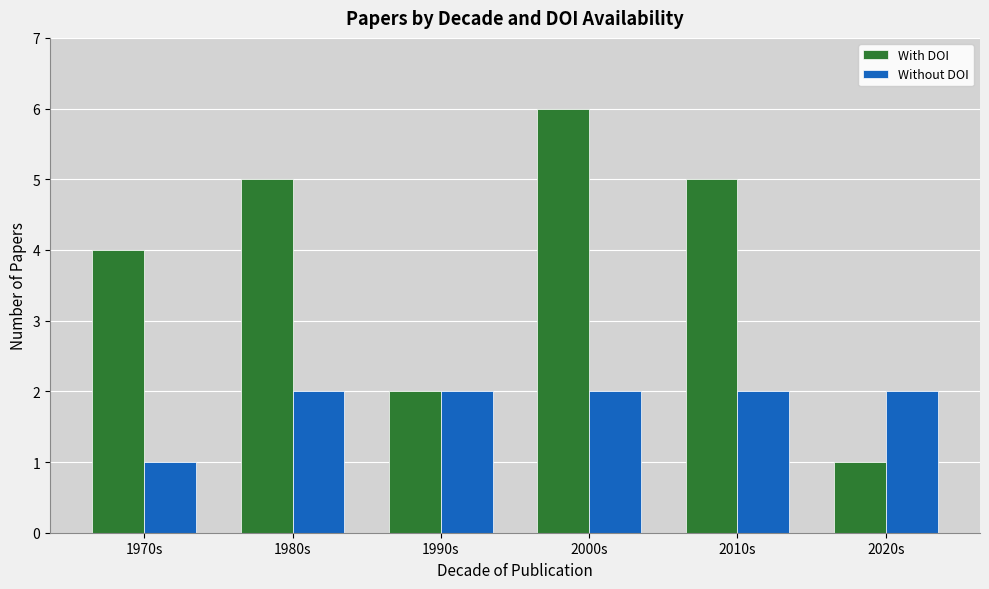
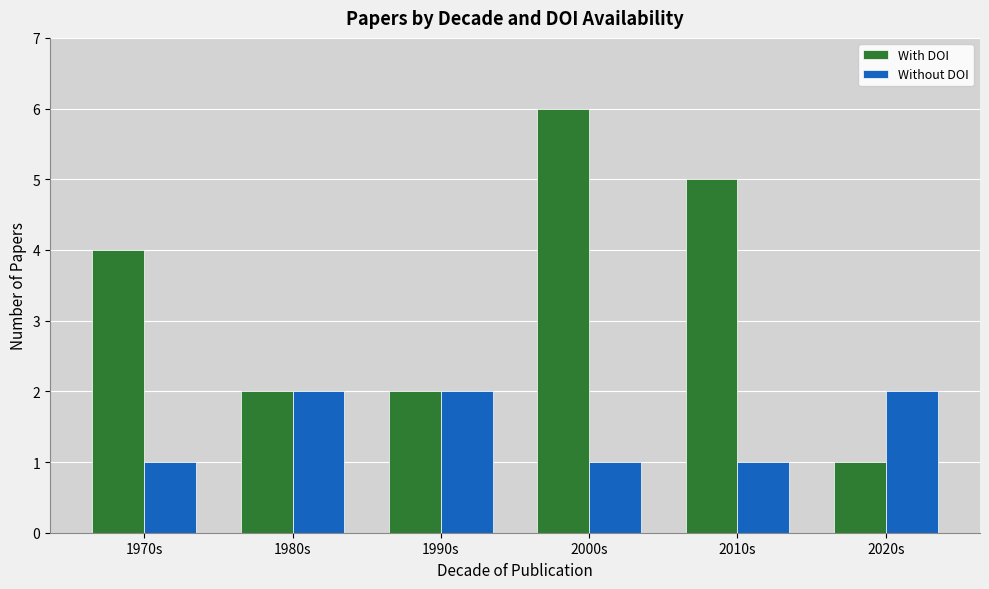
  {
    "With DOI": {
      "1970s": 4,
-     "1980s": 5,
+     "1980s": 2,
      "1990s": 2,
      "2000s": 6,
      "2010s": 5,
      "2020s": 1
    },
    "Without DOI": {
      "1970s": 1,
      "1980s": 2,
      "1990s": 2,
-     "2000s": 2,
-     "2010s": 2,
+     "2000s": 1,
+     "2010s": 1,
      "2020s": 2
    }
  }
